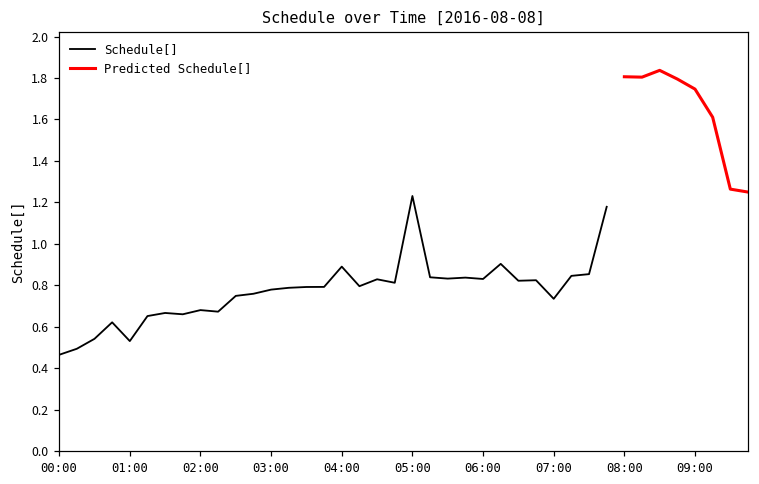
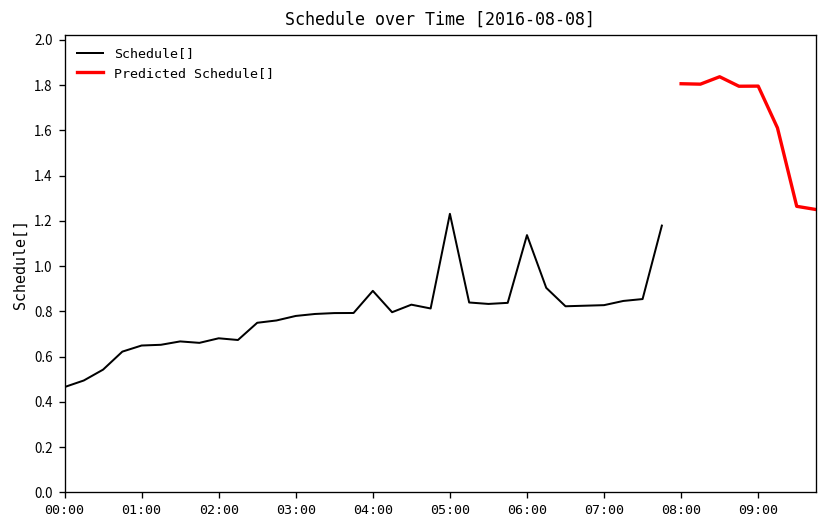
  {
    "Schedule[]": {
      "00:00": 0.47,
-     "01:00": 0.53,
+     "01:00": 0.65,
      "02:00": 0.68,
      "03:00": 0.78,
      "04:00": 0.89,
      "05:00": 1.23,
-     "06:00": 0.83,
-     "07:00": 0.74
+     "06:00": 1.14,
+     "07:00": 0.83
    },
    "Predicted Schedule[]": {
      "08:00": 1.81,
-     "09:00": 1.75
+     "09:00": 1.80
    }
  }
